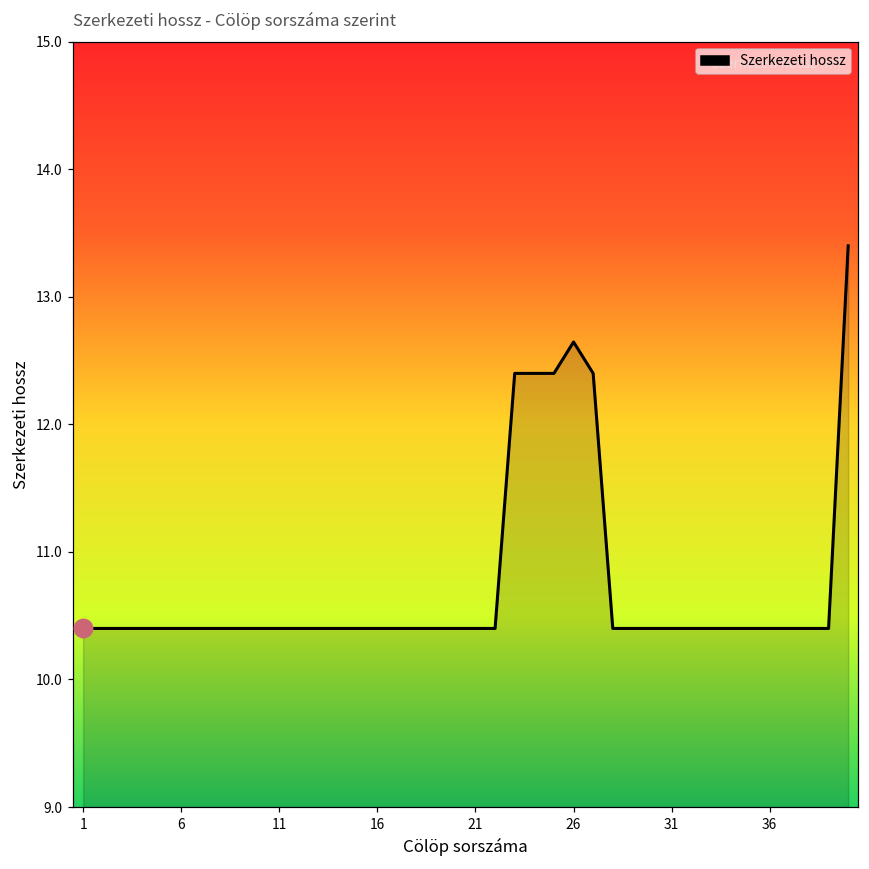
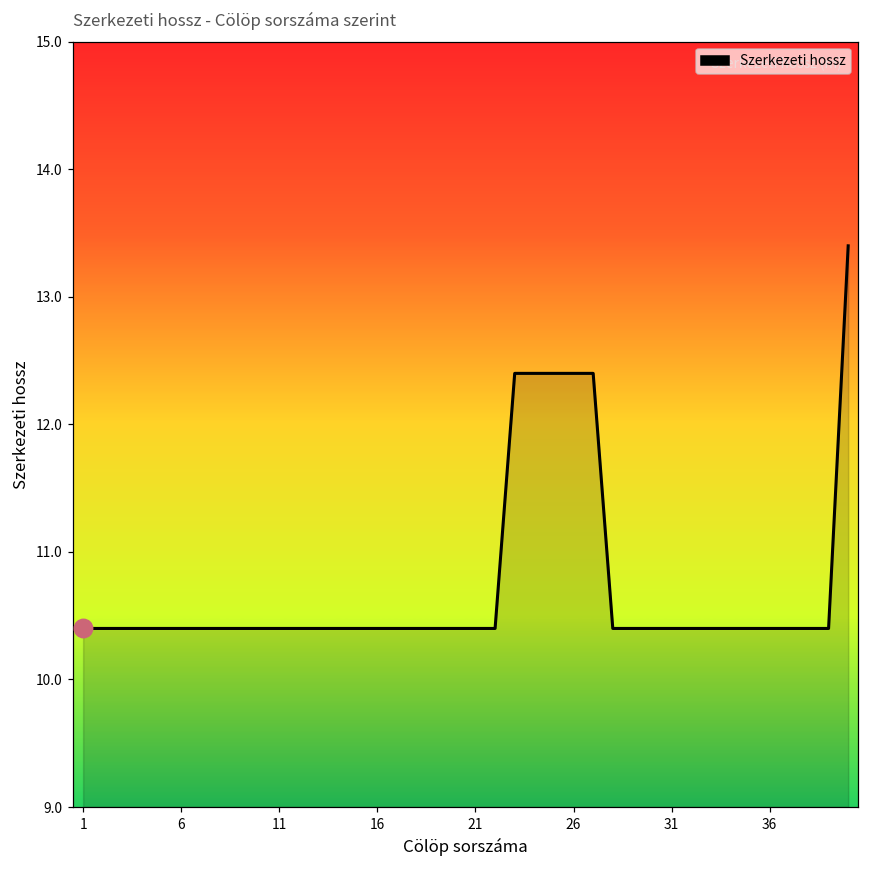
  {
    "Szerkezeti hossz": {
      "6": 10.40,
      "11": 10.40,
      "16": 10.40,
      "21": 10.40,
-     "26": 12.65,
+     "26": 12.40,
      "31": 10.40,
      "36": 10.40
    }
  }
